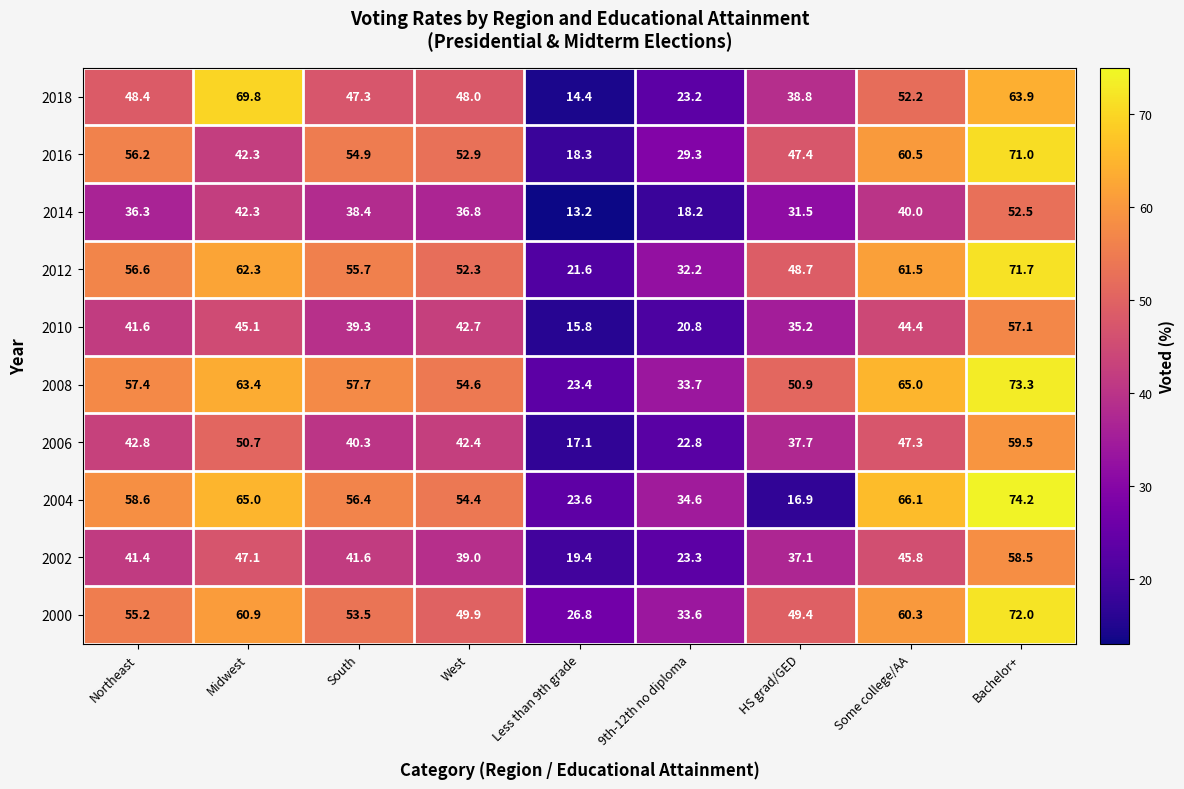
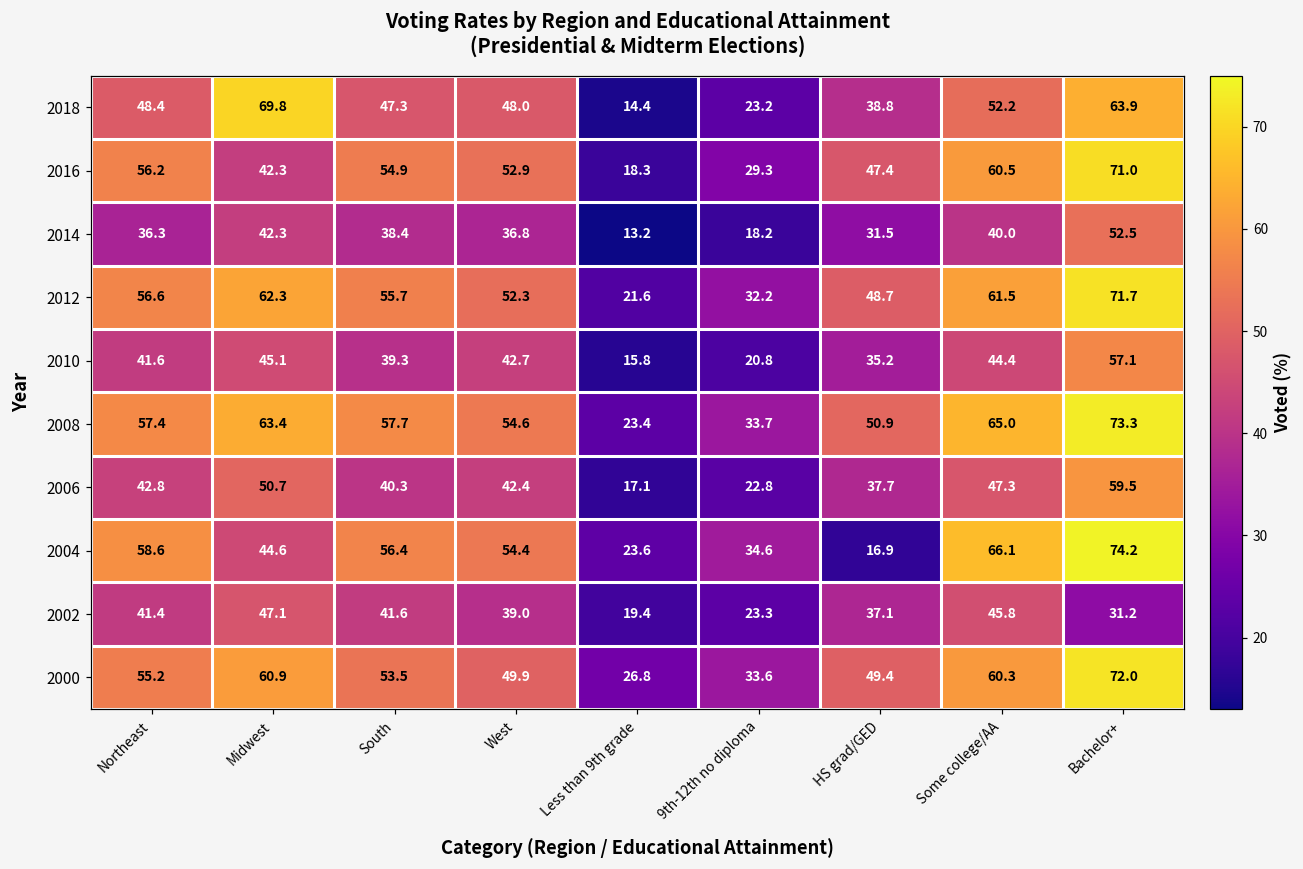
  {
    "2018": {
      "Northeast": 48.4,
      "Midwest": 69.8,
      "South": 47.3,
      "West": 48.0,
      "Less than 9th grade": 14.4,
      "9th-12th no diploma": 23.2,
      "HS grad/GED": 38.8,
      "Some college/AA": 52.2,
      "Bachelor+": 63.9
    },
    "2016": {
      "Northeast": 56.2,
      "Midwest": 42.3,
      "South": 54.9,
      "West": 52.9,
      "Less than 9th grade": 18.3,
      "9th-12th no diploma": 29.3,
      "HS grad/GED": 47.4,
      "Some college/AA": 60.5,
      "Bachelor+": 71.0
    },
    "2014": {
      "Northeast": 36.3,
      "Midwest": 42.3,
      "South": 38.4,
      "West": 36.8,
      "Less than 9th grade": 13.2,
      "9th-12th no diploma": 18.2,
      "HS grad/GED": 31.5,
      "Some college/AA": 40.0,
      "Bachelor+": 52.5
    },
    "2012": {
      "Northeast": 56.6,
      "Midwest": 62.3,
      "South": 55.7,
      "West": 52.3,
      "Less than 9th grade": 21.6,
      "9th-12th no diploma": 32.2,
      "HS grad/GED": 48.7,
      "Some college/AA": 61.5,
      "Bachelor+": 71.7
    },
    "2010": {
      "Northeast": 41.6,
      "Midwest": 45.1,
      "South": 39.3,
      "West": 42.7,
      "Less than 9th grade": 15.8,
      "9th-12th no diploma": 20.8,
      "HS grad/GED": 35.2,
      "Some college/AA": 44.4,
      "Bachelor+": 57.1
    },
    "2008": {
      "Northeast": 57.4,
      "Midwest": 63.4,
      "South": 57.7,
      "West": 54.6,
      "Less than 9th grade": 23.4,
      "9th-12th no diploma": 33.7,
      "HS grad/GED": 50.9,
      "Some college/AA": 65.0,
      "Bachelor+": 73.3
    },
    "2006": {
      "Northeast": 42.8,
      "Midwest": 50.7,
      "South": 40.3,
      "West": 42.4,
      "Less than 9th grade": 17.1,
      "9th-12th no diploma": 22.8,
      "HS grad/GED": 37.7,
      "Some college/AA": 47.3,
      "Bachelor+": 59.5
    },
    "2004": {
      "Northeast": 58.6,
-     "Midwest": 65.0,
+     "Midwest": 44.6,
      "South": 56.4,
      "West": 54.4,
      "Less than 9th grade": 23.6,
      "9th-12th no diploma": 34.6,
      "HS grad/GED": 16.9,
      "Some college/AA": 66.1,
      "Bachelor+": 74.2
    },
    "2002": {
      "Northeast": 41.4,
      "Midwest": 47.1,
      "South": 41.6,
      "West": 39.0,
      "Less than 9th grade": 19.4,
      "9th-12th no diploma": 23.3,
      "HS grad/GED": 37.1,
      "Some college/AA": 45.8,
-     "Bachelor+": 58.5
+     "Bachelor+": 31.2
    },
    "2000": {
      "Northeast": 55.2,
      "Midwest": 60.9,
      "South": 53.5,
      "West": 49.9,
      "Less than 9th grade": 26.8,
      "9th-12th no diploma": 33.6,
      "HS grad/GED": 49.4,
      "Some college/AA": 60.3,
      "Bachelor+": 72.0
    }
  }
